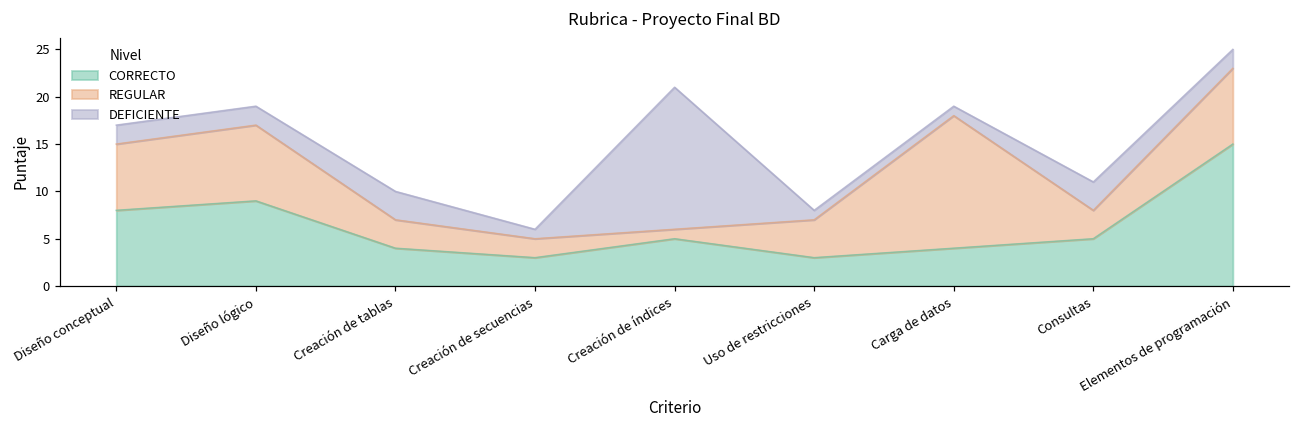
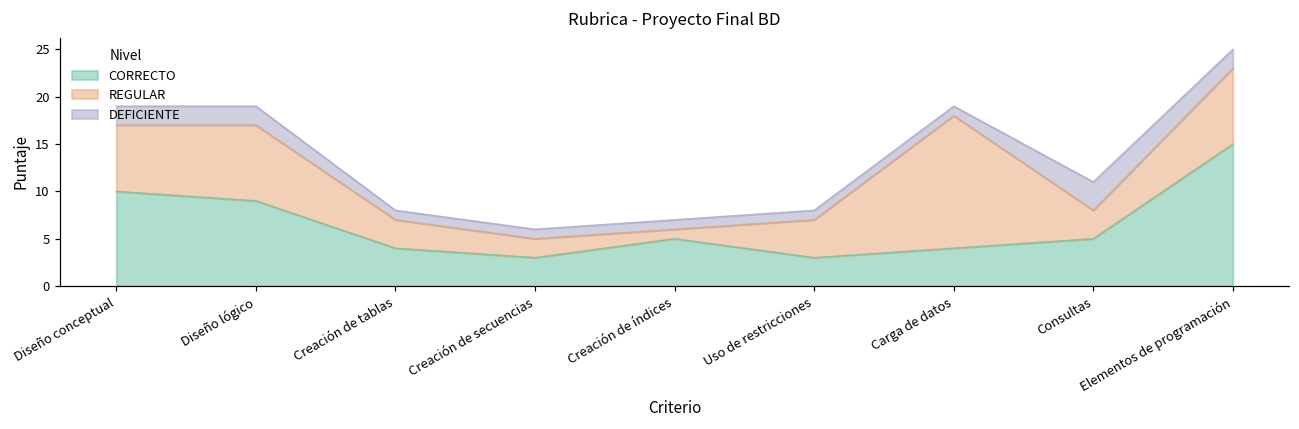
  {
    "CORRECTO": {
-     "Diseño conceptual": 8,
+     "Diseño conceptual": 10,
      "Diseño lógico": 9,
      "Creación de tablas": 4,
      "Creación de secuencias": 3,
      "Creación de índices": 5,
      "Uso de restricciones": 3,
      "Carga de datos": 4,
      "Consultas": 5,
      "Elementos de programación": 15
    },
    "REGULAR": {
      "Diseño conceptual": 7,
      "Diseño lógico": 8,
      "Creación de tablas": 3,
      "Creación de secuencias": 2,
      "Creación de índices": 1,
      "Uso de restricciones": 4,
      "Carga de datos": 14,
      "Consultas": 3,
      "Elementos de programación": 8
    },
    "DEFICIENTE": {
      "Diseño conceptual": 2,
      "Diseño lógico": 2,
-     "Creación de tablas": 3,
+     "Creación de tablas": 1,
      "Creación de secuencias": 1,
-     "Creación de índices": 15,
+     "Creación de índices": 1,
      "Uso de restricciones": 1,
      "Carga de datos": 1,
      "Consultas": 3,
      "Elementos de programación": 2
    }
  }
